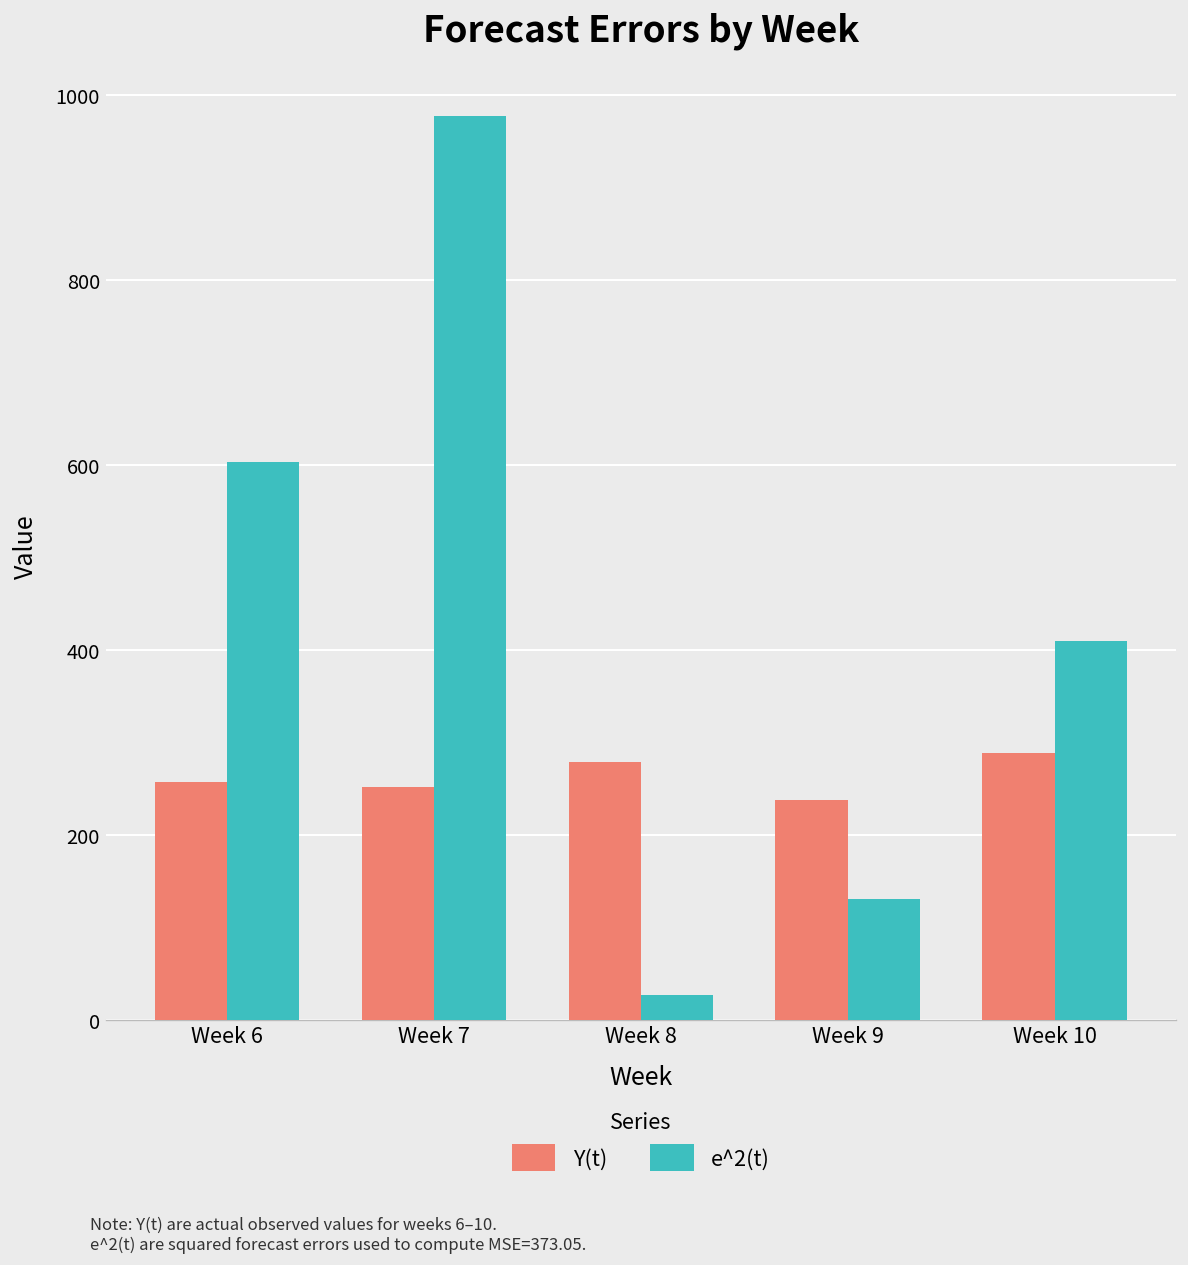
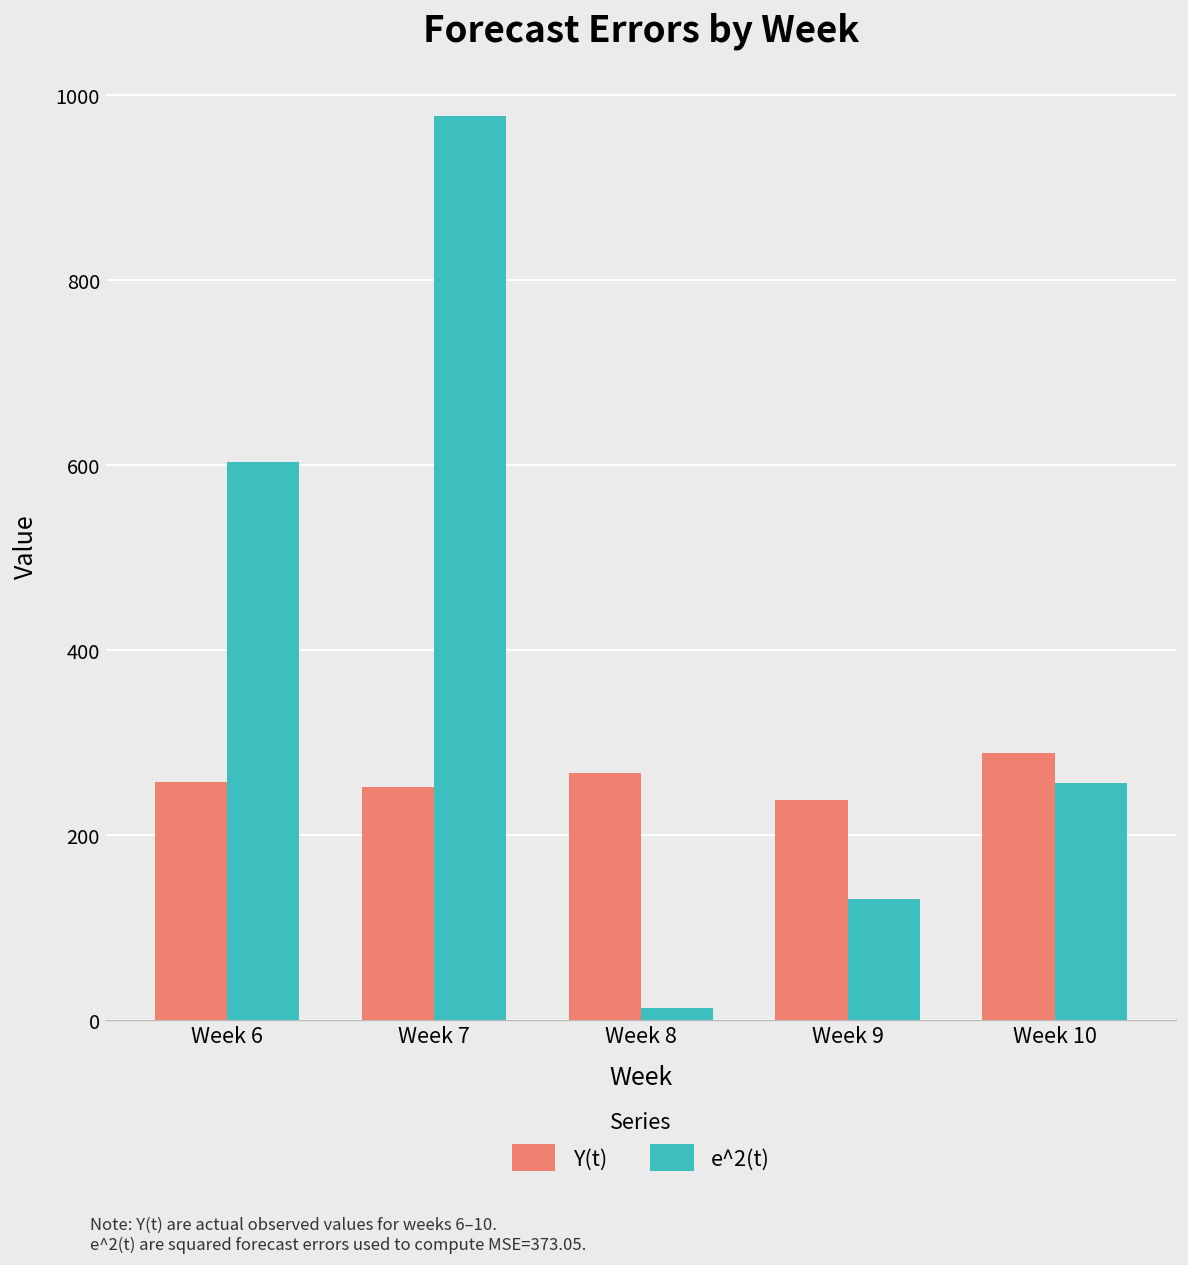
  {
    "Y(t)": {
      "Week 6": 260,
      "Week 7": 250,
-     "Week 8": 280,
+     "Week 8": 270,
      "Week 9": 240,
      "Week 10": 290
    },
    "e^2(t)": {
      "Week 6": 600,
      "Week 7": 980,
-     "Week 8": 30,
+     "Week 8": 10,
      "Week 9": 130,
-     "Week 10": 410
+     "Week 10": 260
    }
  }
